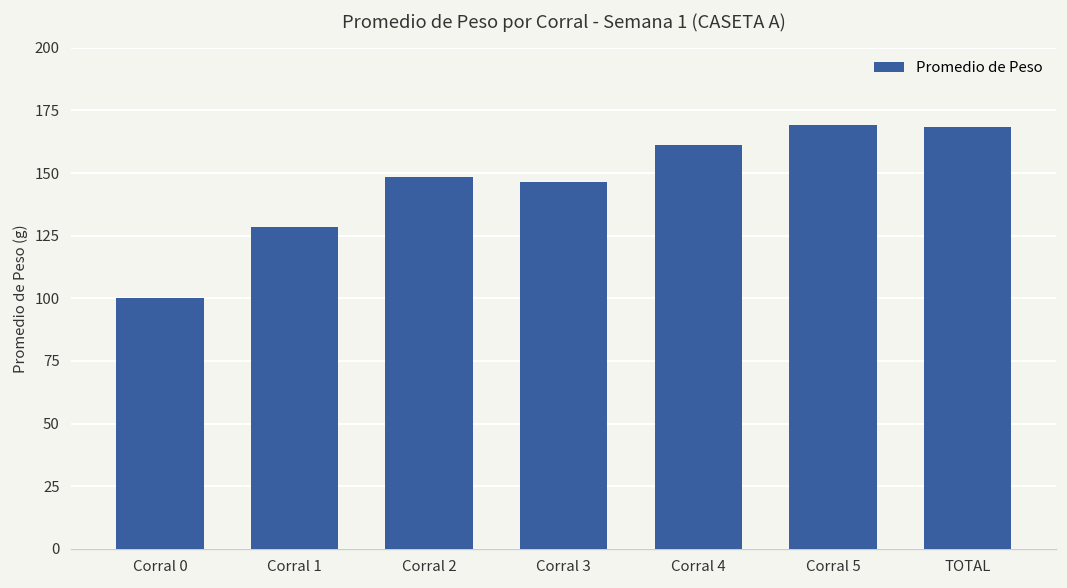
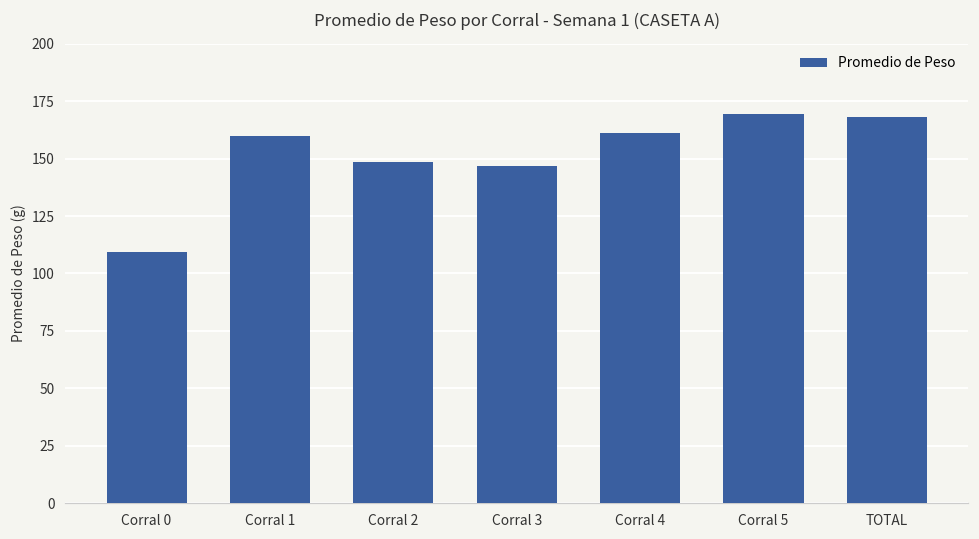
  {
-   "Corral 0": 100,
-   "Corral 1": 128,
+   "Corral 0": 109,
+   "Corral 1": 160,
    "Corral 2": 149,
    "Corral 3": 147,
    "Corral 4": 161,
    "Corral 5": 169,
    "TOTAL": 168
  }
